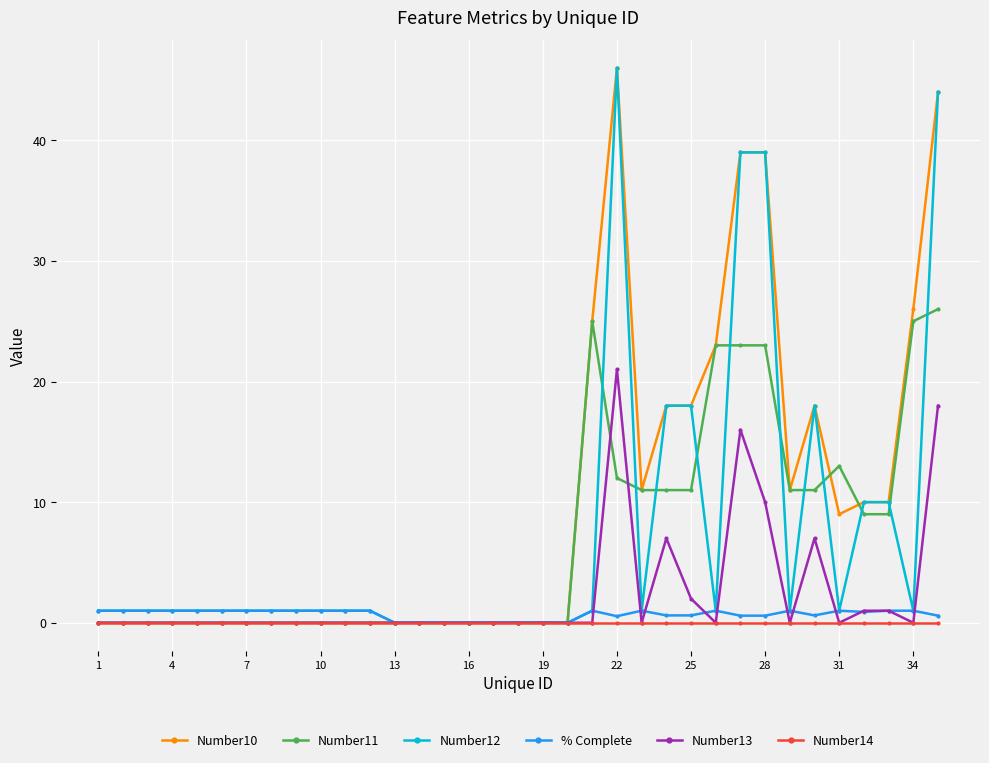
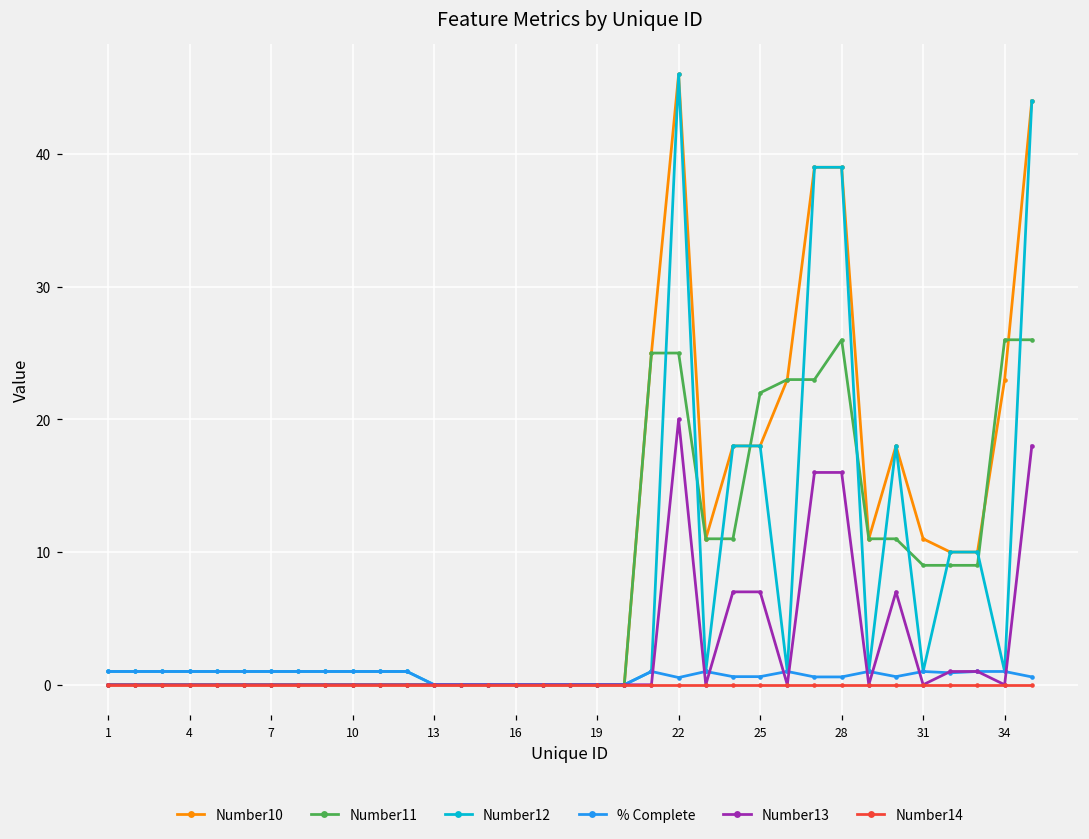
  {
    "Number10": {
-     "31": 9,
-     "34": 26
+     "31": 11,
+     "34": 23
    },
    "Number11": {
-     "22": 12,
-     "25": 11,
-     "28": 23,
-     "31": 13,
-     "34": 25
+     "22": 25,
+     "25": 22,
+     "28": 26,
+     "31": 9,
+     "34": 26
    },
    "Number13": {
-     "22": 21,
-     "25": 2,
-     "28": 10
+     "22": 20,
+     "25": 7,
+     "28": 16
    },
    "Number14": {
      "22": 0,
      "25": 0,
      "28": 0
    }
  }
